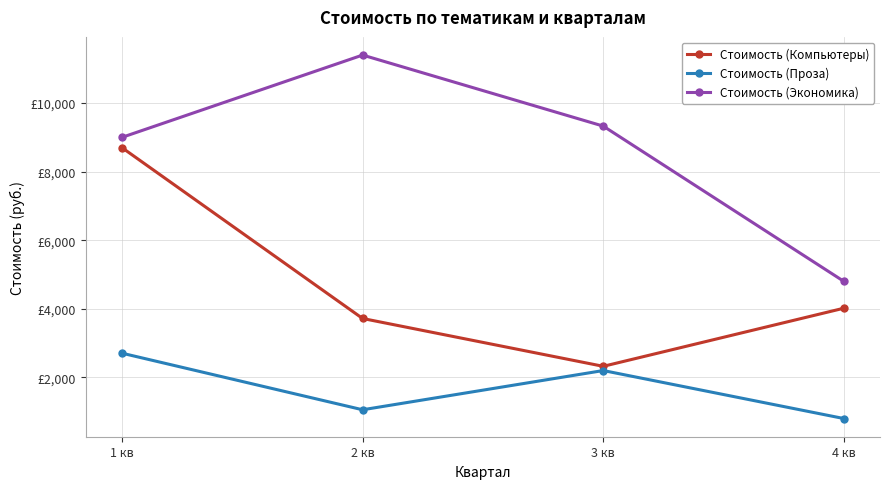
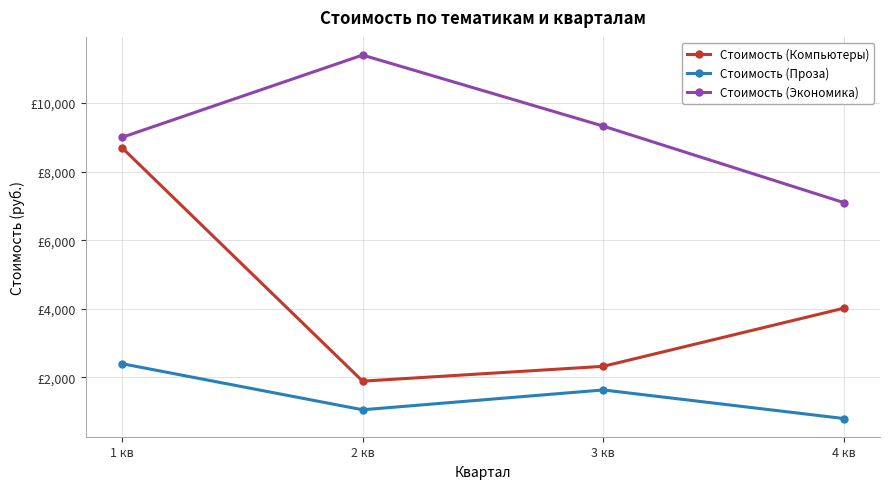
  {
    "Стоимость (Компьютеры)": {
      "1 кв": "£8,700",
-     "2 кв": "£3,700",
+     "2 кв": "£1,900",
      "3 кв": "£2,300",
      "4 кв": "£4,000"
    },
    "Стоимость (Проза)": {
-     "1 кв": "£2,700",
+     "1 кв": "£2,400",
      "2 кв": "£1,100",
-     "3 кв": "£2,200",
+     "3 кв": "£1,600",
      "4 кв": "£800"
    },
    "Стоимость (Экономика)": {
      "1 кв": "£9,000",
      "2 кв": "£11,400",
      "3 кв": "£9,300",
-     "4 кв": "£4,800"
+     "4 кв": "£7,100"
    }
  }
